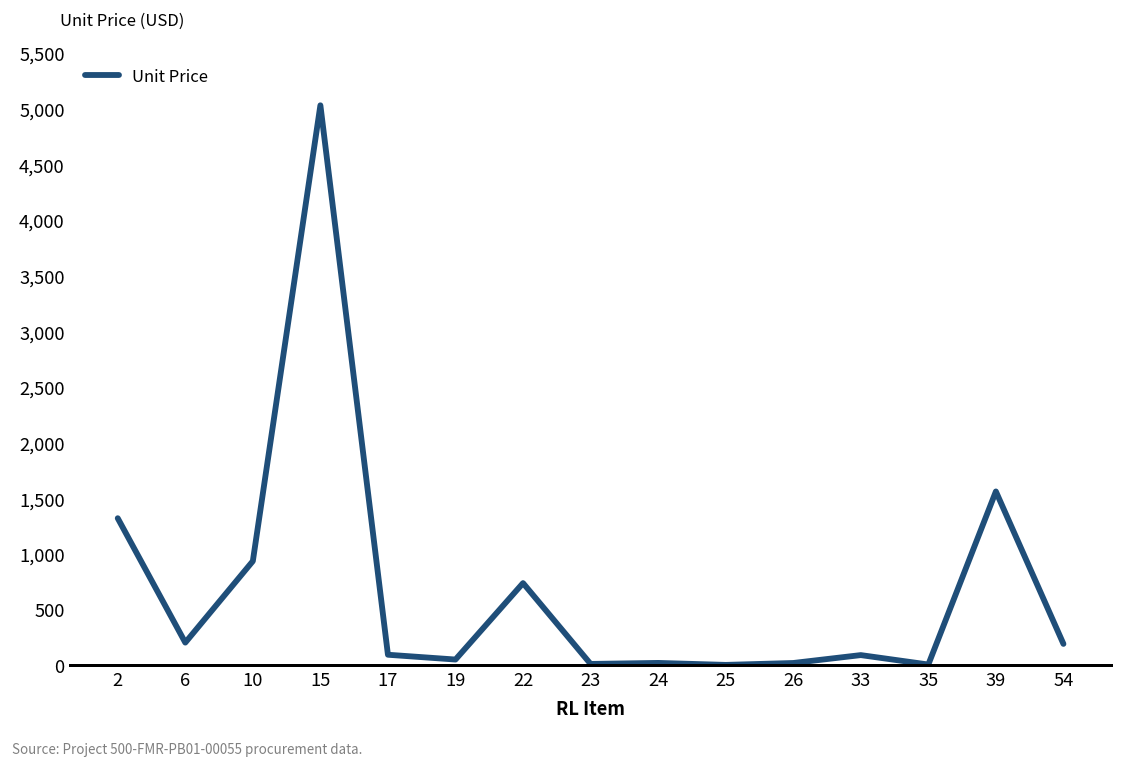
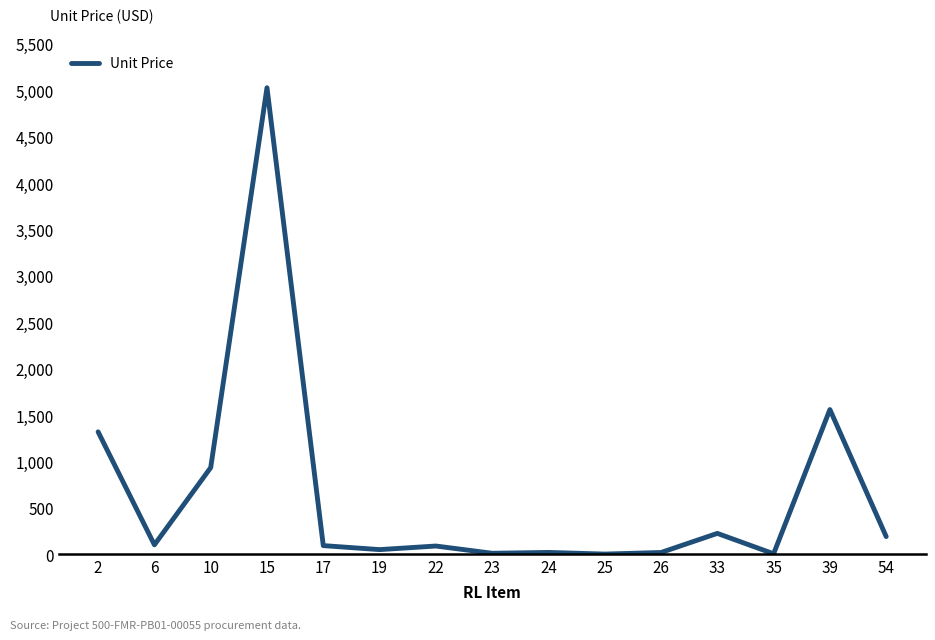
  {
    "2": "1,300",
-   "6": "200",
+   "6": "100",
    "10": "900",
    "15": "5,000",
    "17": "100",
    "19": "100",
-   "22": "700",
+   "22": "100",
    "23": "0",
    "24": "0",
    "25": "0",
    "26": "0",
-   "33": "100",
+   "33": "200",
    "35": "0",
    "39": "1,600",
    "54": "200"
  }
